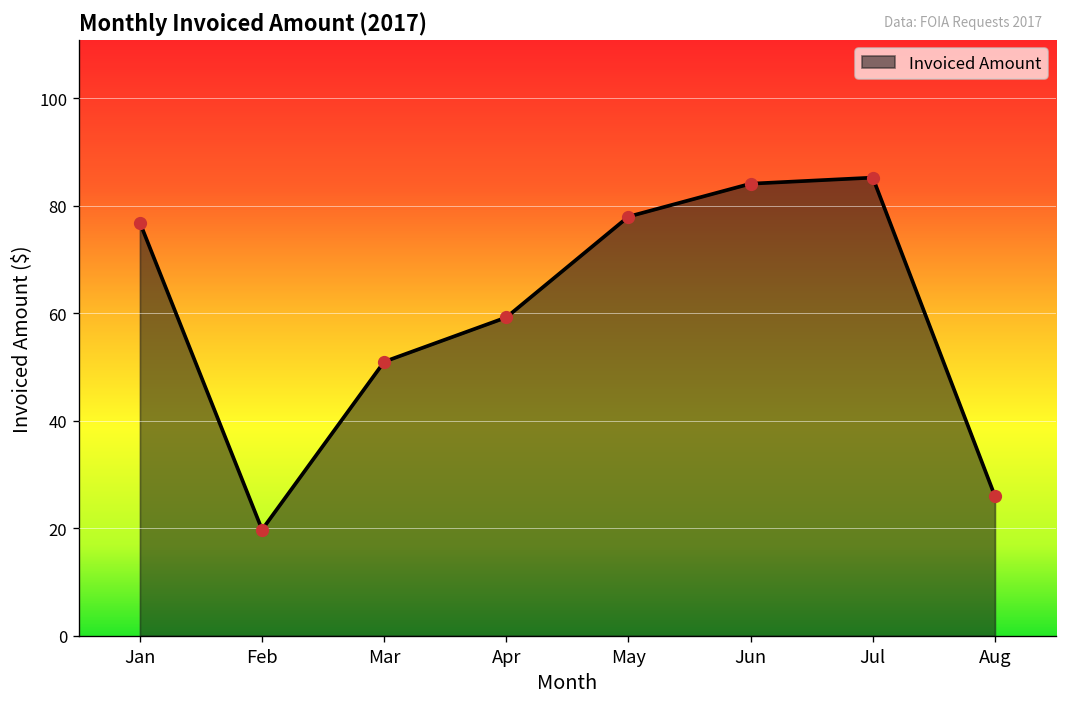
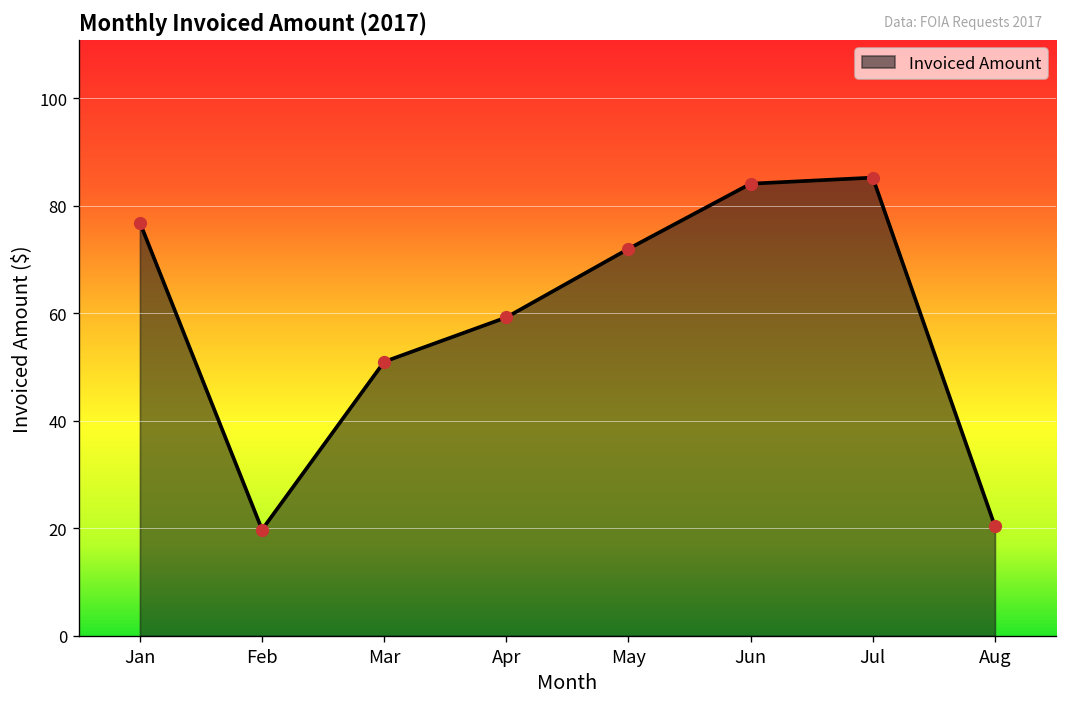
  {
    "Jan": 77,
    "Feb": 20,
    "Mar": 51,
    "Apr": 59,
-   "May": 78,
+   "May": 72,
    "Jun": 84,
    "Jul": 85,
-   "Aug": 26
+   "Aug": 20
  }
